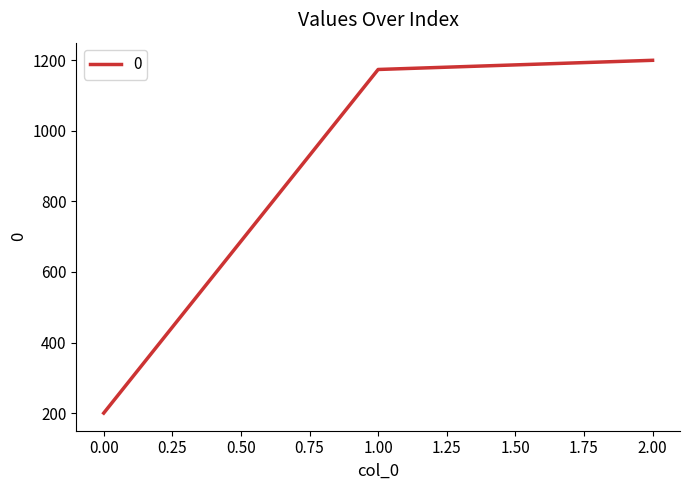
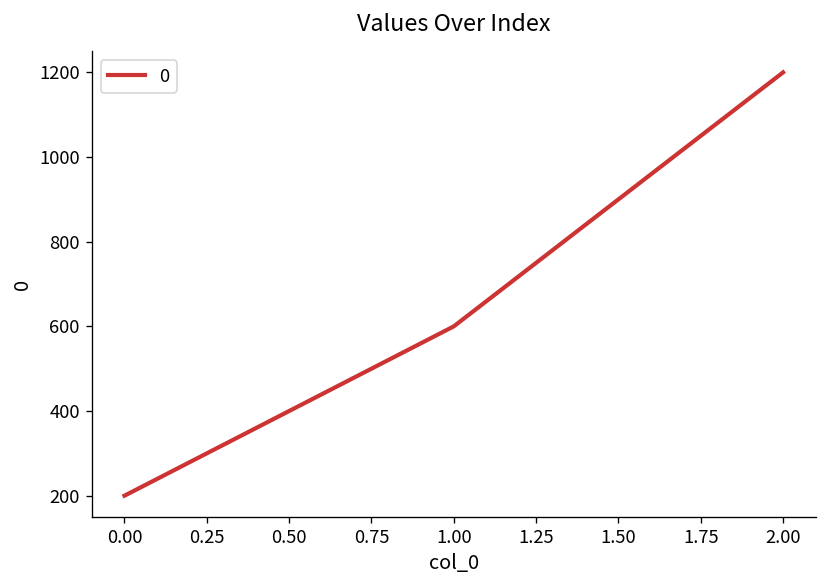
  {
    "0.00": 200,
-   "1.00": 1170,
+   "1.00": 600,
    "2.00": 1200
  }
